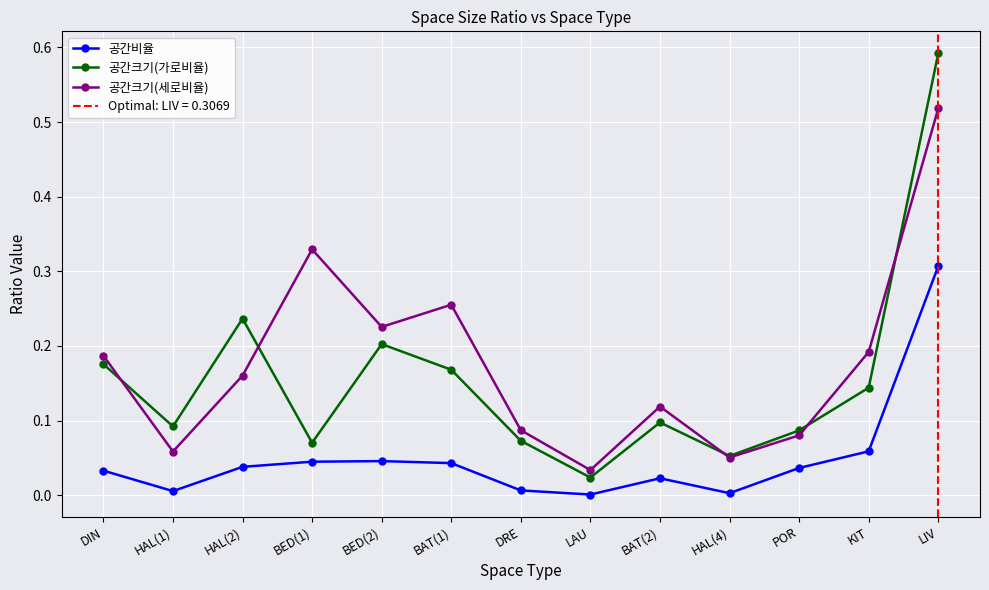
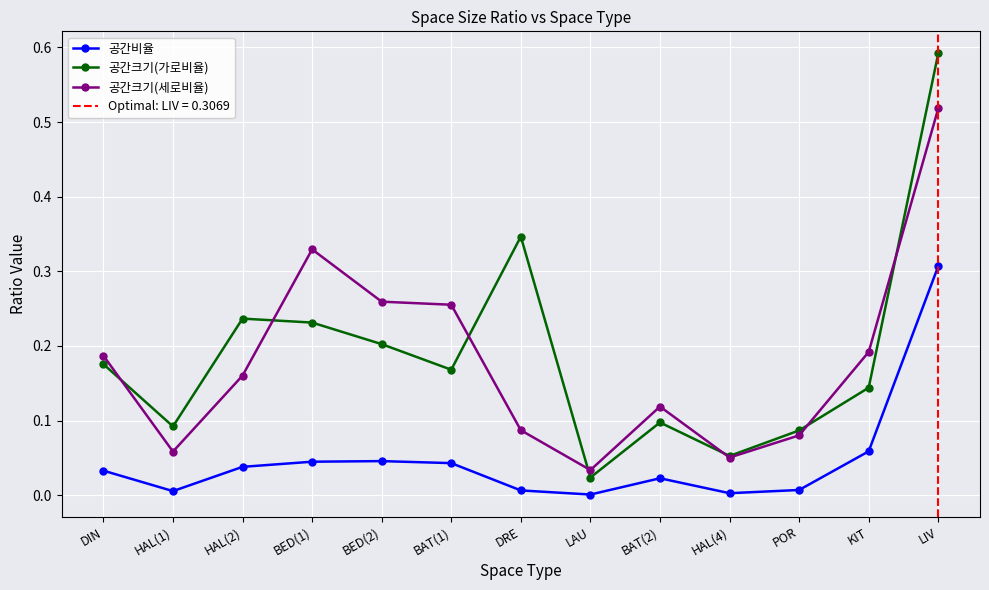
  {
    "공간비율": {
      "DIN": 0.03,
      "HAL(1)": 0.01,
      "HAL(2)": 0.04,
      "BED(1)": 0.04,
      "BED(2)": 0.05,
      "BAT(1)": 0.04,
      "DRE": 0.01,
      "LAU": 0.00,
      "BAT(2)": 0.02,
      "HAL(4)": 0.00,
-     "POR": 0.04,
+     "POR": 0.01,
      "KIT": 0.06,
      "LIV": 0.31
    },
    "공간크기(가로비율)": {
      "DIN": 0.18,
      "HAL(1)": 0.09,
      "HAL(2)": 0.24,
-     "BED(1)": 0.07,
+     "BED(1)": 0.23,
      "BED(2)": 0.20,
      "BAT(1)": 0.17,
-     "DRE": 0.07,
+     "DRE": 0.35,
      "LAU": 0.02,
      "BAT(2)": 0.10,
      "POR": 0.09,
      "KIT": 0.14,
      "LIV": 0.59
    },
    "공간크기(세로비율)": {
      "DIN": 0.19,
      "HAL(1)": 0.06,
      "HAL(2)": 0.16,
      "BED(1)": 0.33,
-     "BED(2)": 0.23,
+     "BED(2)": 0.26,
      "BAT(1)": 0.26,
      "DRE": 0.09,
      "LAU": 0.03,
      "BAT(2)": 0.12,
      "POR": 0.08,
      "KIT": 0.19,
      "LIV": 0.52
    }
  }
